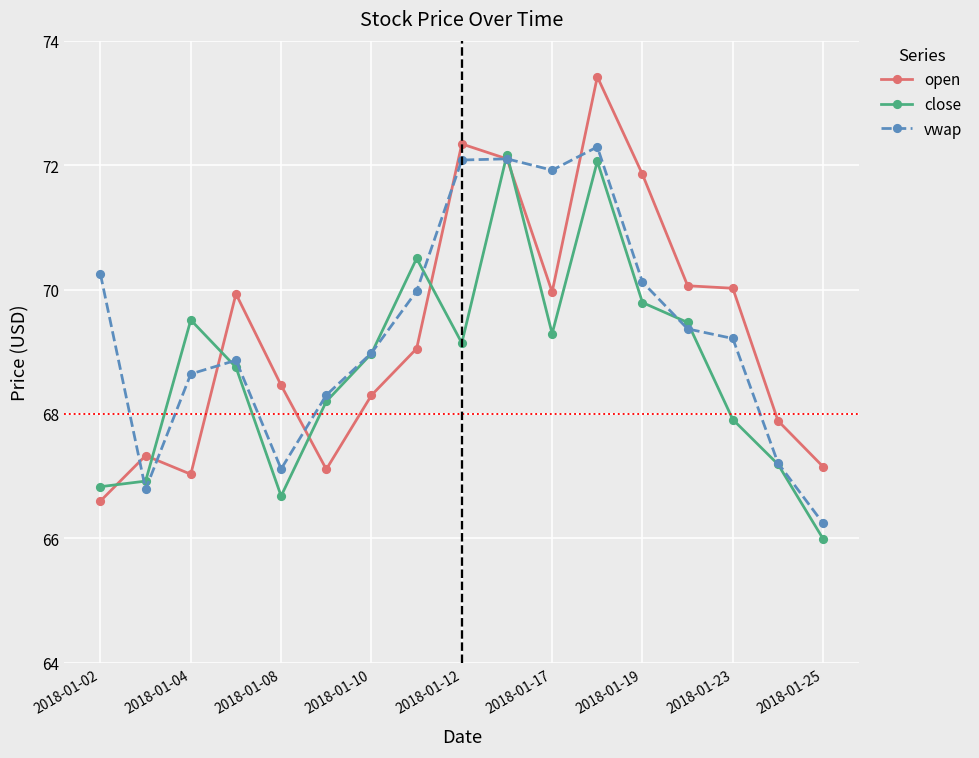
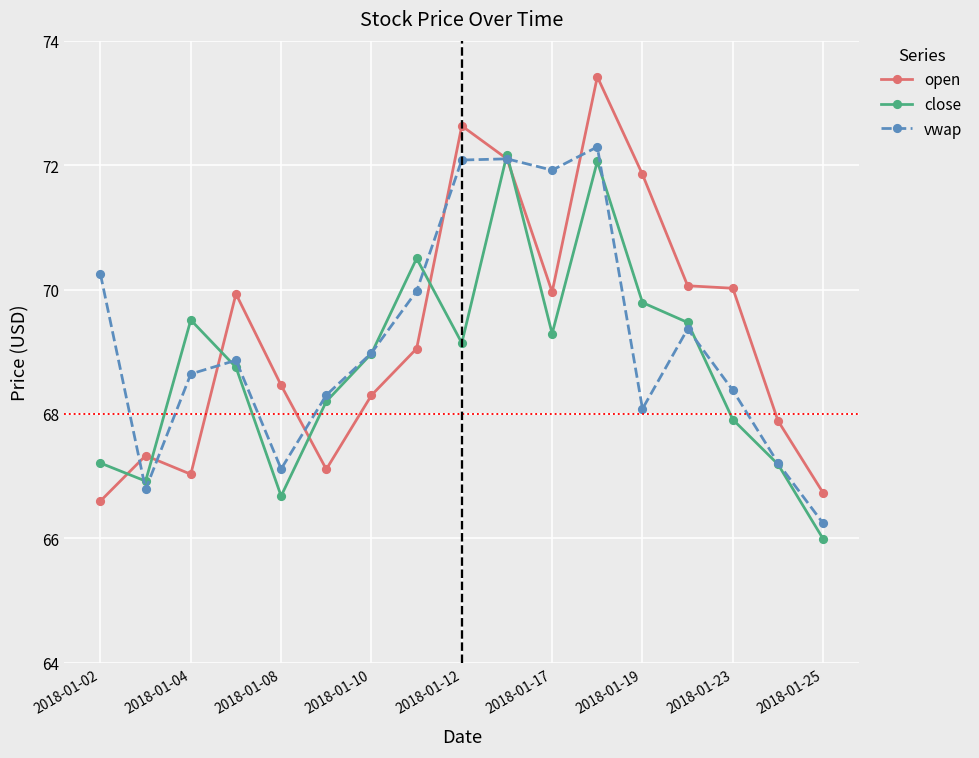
  {
    "open": {
      "2018-01-02": 66.6,
      "2018-01-04": 67.0,
      "2018-01-08": 68.5,
      "2018-01-10": 68.3,
-     "2018-01-12": 72.3,
+     "2018-01-12": 72.6,
      "2018-01-17": 70.0,
      "2018-01-19": 71.9,
      "2018-01-23": 70.0,
-     "2018-01-25": 67.2
+     "2018-01-25": 66.7
    },
    "close": {
-     "2018-01-02": 66.8,
+     "2018-01-02": 67.2,
      "2018-01-04": 69.5,
      "2018-01-08": 66.7,
      "2018-01-12": 69.1,
      "2018-01-17": 69.3,
      "2018-01-19": 69.8,
      "2018-01-23": 67.9,
      "2018-01-25": 66.0
    },
    "vwap": {
      "2018-01-02": 70.2,
      "2018-01-04": 68.6,
      "2018-01-08": 67.1,
      "2018-01-12": 72.1,
      "2018-01-17": 71.9,
-     "2018-01-19": 70.1,
-     "2018-01-23": 69.2,
+     "2018-01-19": 68.1,
+     "2018-01-23": 68.4,
      "2018-01-25": 66.2
    }
  }
